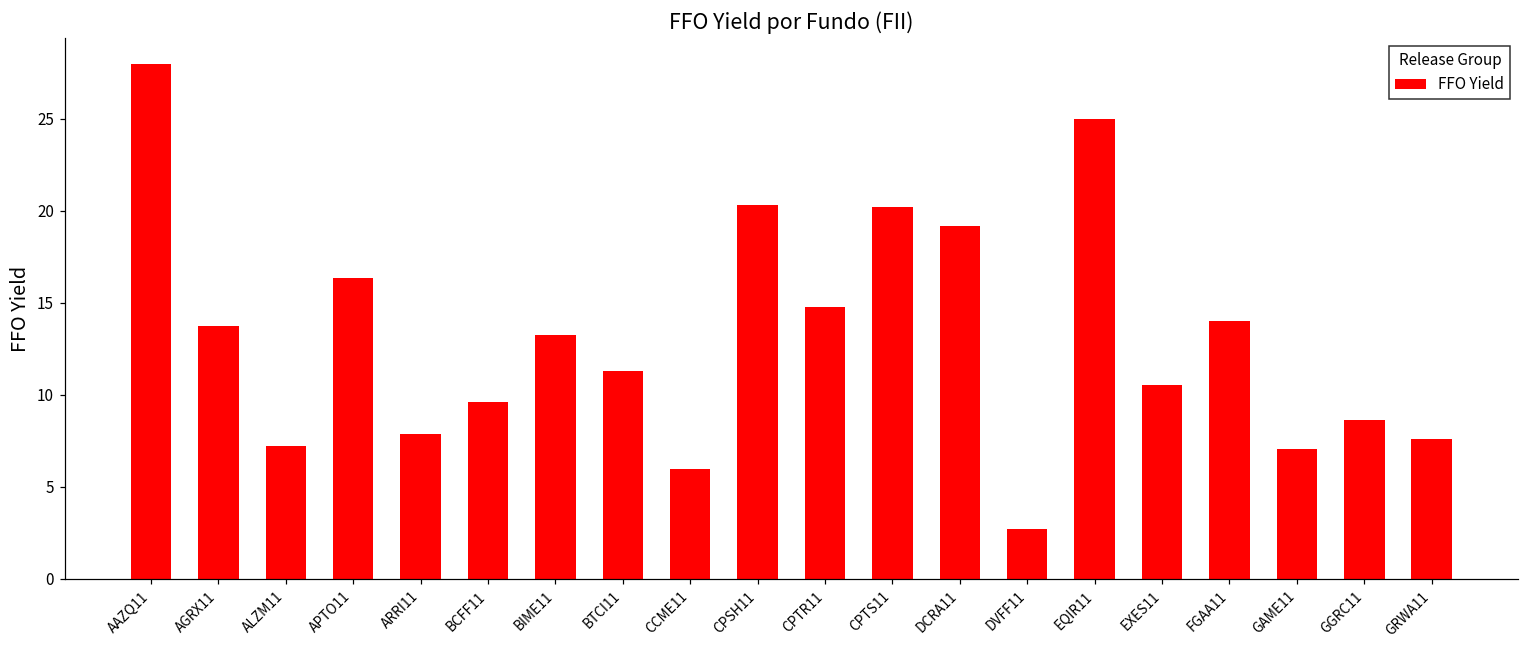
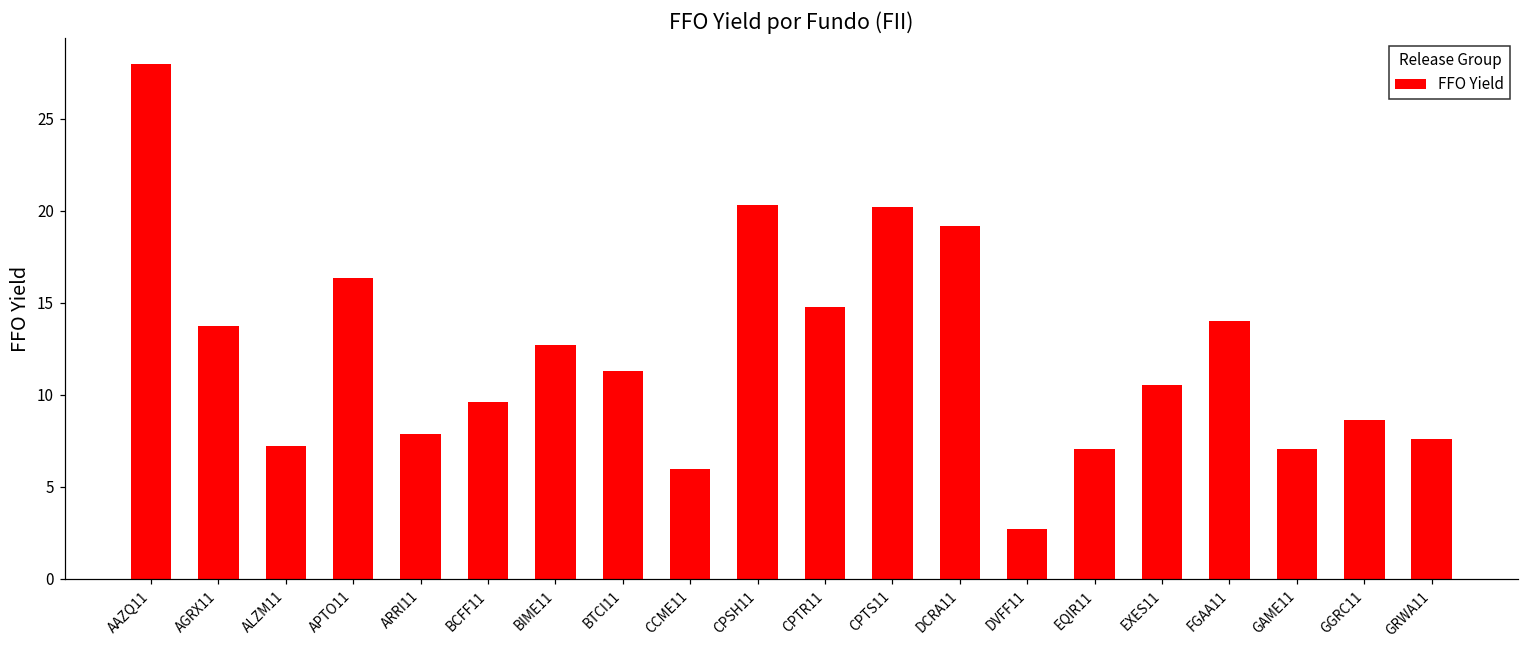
  {
    "AAZQ11": 28.0,
    "AGRX11": 13.8,
    "ALZM11": 7.2,
    "APTO11": 16.4,
    "ARRI11": 7.9,
    "BCFF11": 9.6,
-   "BIME11": 13.3,
+   "BIME11": 12.7,
    "BTCI11": 11.3,
    "CCME11": 6.0,
    "CPSH11": 20.3,
    "CPTR11": 14.8,
    "CPTS11": 20.2,
    "DCRA11": 19.2,
    "DVFF11": 2.7,
-   "EQIR11": 25.0,
+   "EQIR11": 7.1,
    "EXES11": 10.6,
    "FGAA11": 14.0,
    "GAME11": 7.1,
    "GGRC11": 8.7,
    "GRWA11": 7.6
  }
